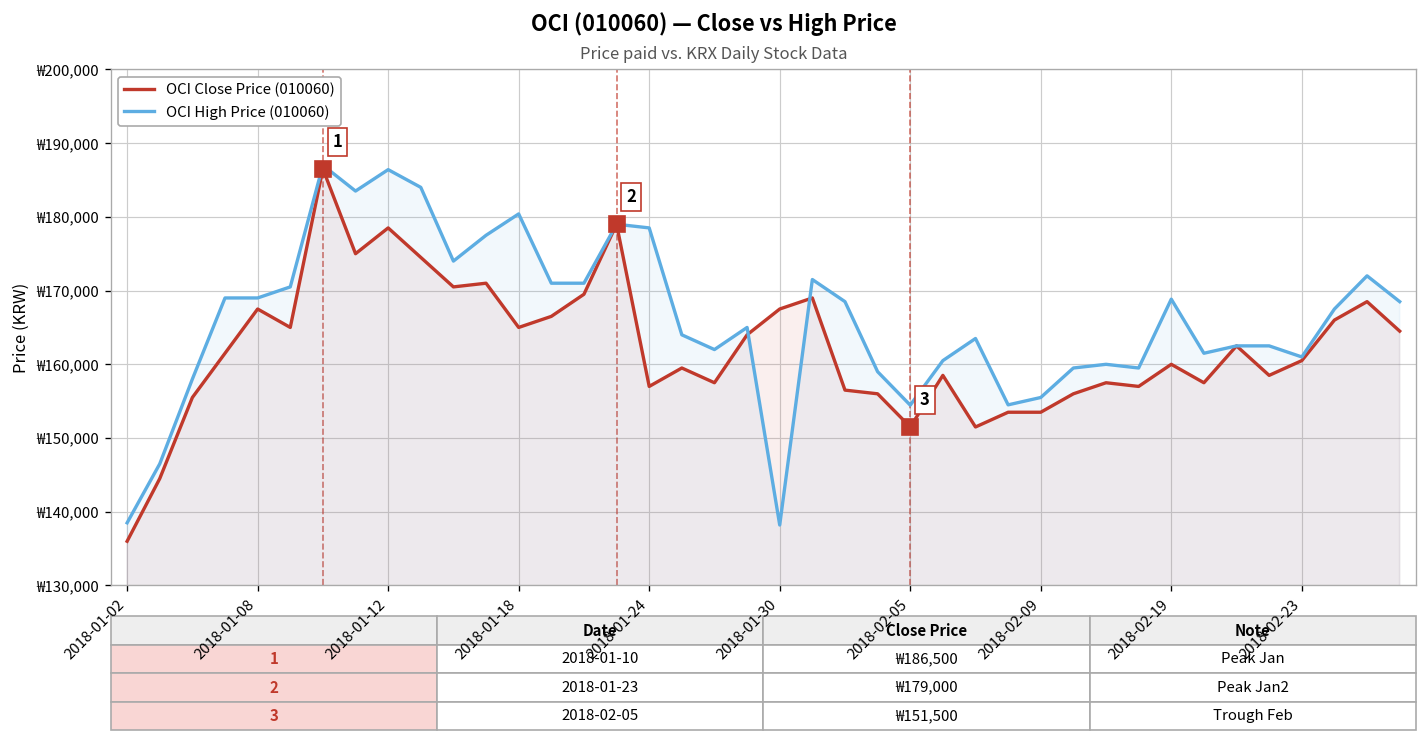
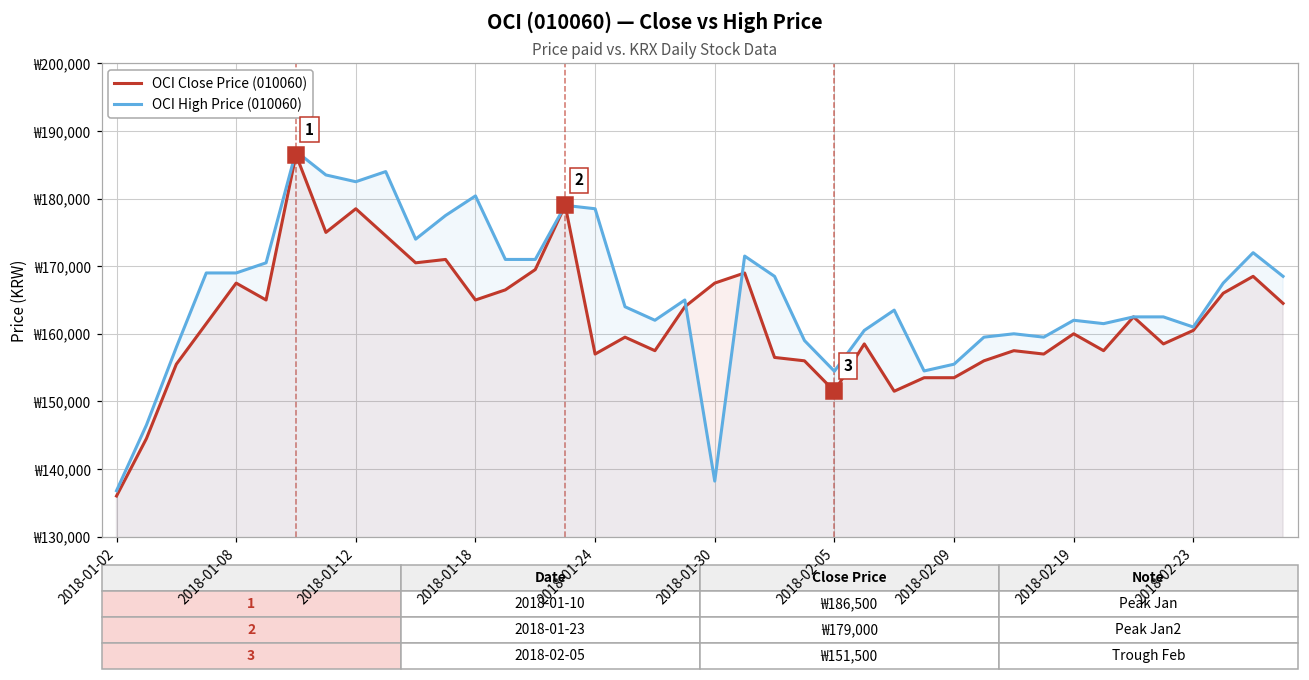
  {
    "OCI High Price (010060)": {
-     "2018-01-02": "₩139,000",
+     "2018-01-02": "₩137,000",
      "2018-01-08": "₩169,000",
-     "2018-01-12": "₩186,000",
+     "2018-01-12": "₩183,000",
      "2018-01-18": "₩180,000",
      "2018-01-24": "₩179,000",
      "2018-01-30": "₩138,000",
      "2018-02-09": "₩156,000",
-     "2018-02-19": "₩169,000",
+     "2018-02-19": "₩162,000",
      "2018-02-23": "₩161,000"
    }
  }
